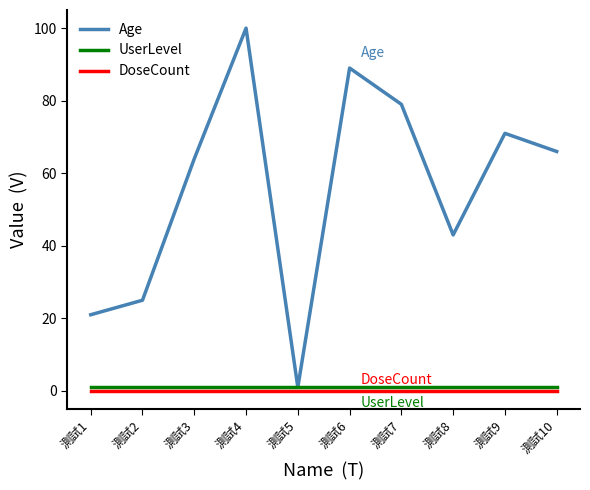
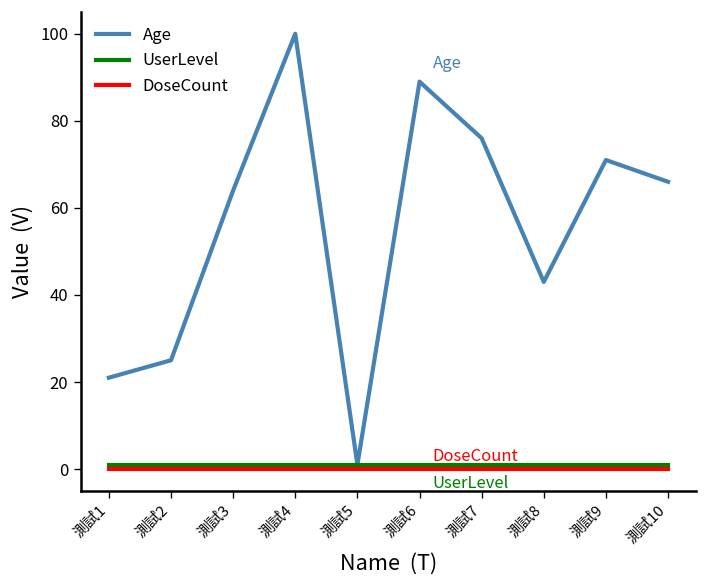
  {
    "Age": {
      "測試1": 21,
      "測試2": 25,
      "測試3": 64,
      "測試4": 100,
      "測試6": 89,
-     "測試7": 79,
+     "測試7": 76,
      "測試8": 43,
      "測試9": 71,
      "測試10": 66
    },
    "UserLevel": {
      "測試1": 1,
      "測試2": 1,
      "測試3": 1,
      "測試4": 1,
      "測試6": 1,
      "測試7": 1,
      "測試8": 1,
      "測試9": 1,
      "測試10": 1
    },
    "DoseCount": {
      "測試1": 0,
      "測試2": 0,
      "測試3": 0,
      "測試4": 0,
      "測試5": 0,
      "測試6": 0,
      "測試7": 0,
      "測試8": 0,
      "測試9": 0,
      "測試10": 0
    }
  }
